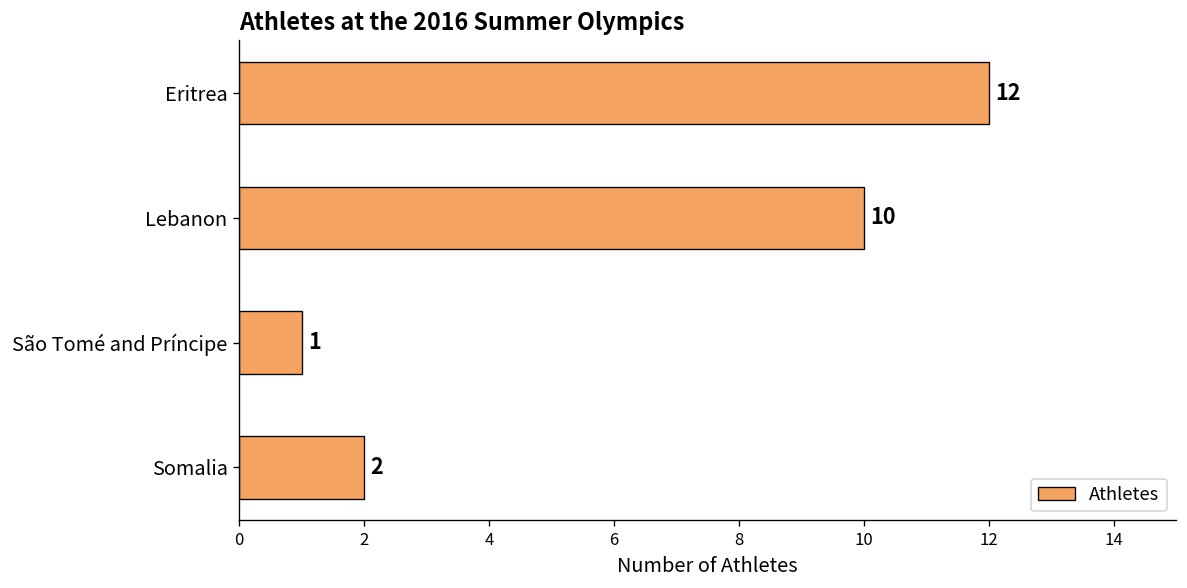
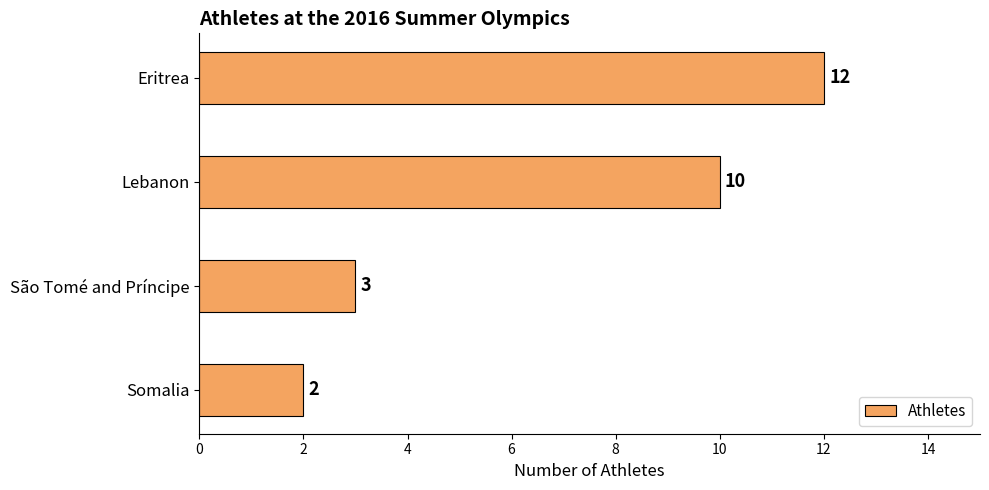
  {
    "Eritrea": 12,
    "Lebanon": 10,
-   "São Tomé and Príncipe": 1,
+   "São Tomé and Príncipe": 3,
    "Somalia": 2
  }
